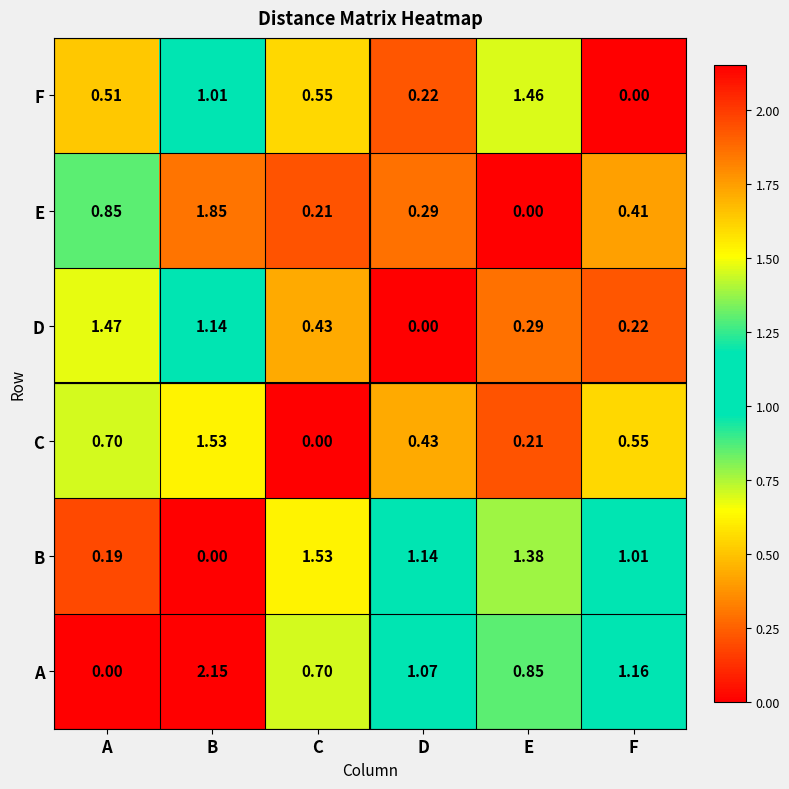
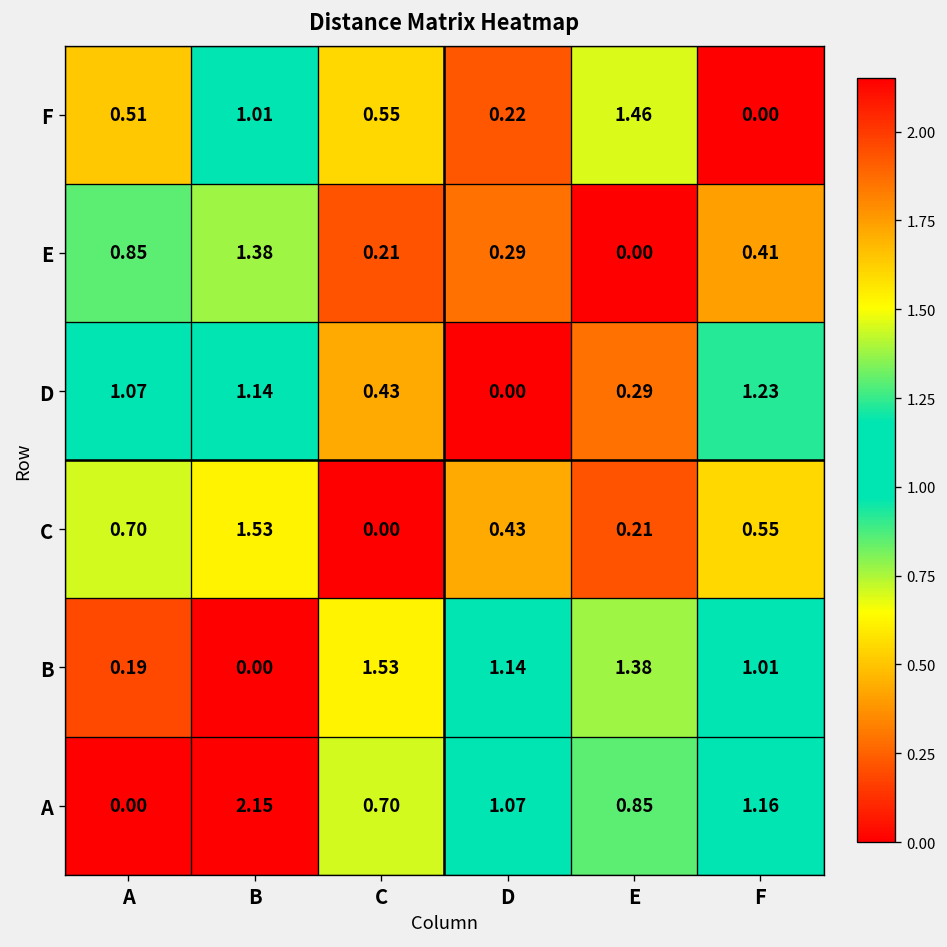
  {
    "F": {
      "A": 0.51,
      "B": 1.01,
      "C": 0.55,
      "D": 0.22,
      "E": 1.46,
      "F": 0.00
    },
    "E": {
      "A": 0.85,
-     "B": 1.85,
+     "B": 1.38,
      "C": 0.21,
      "D": 0.29,
      "E": 0.00,
      "F": 0.41
    },
    "D": {
-     "A": 1.47,
+     "A": 1.07,
      "B": 1.14,
      "C": 0.43,
      "D": 0.00,
      "E": 0.29,
-     "F": 0.22
+     "F": 1.23
    },
    "C": {
      "A": 0.70,
      "B": 1.53,
      "C": 0.00,
      "D": 0.43,
      "E": 0.21,
      "F": 0.55
    },
    "B": {
      "A": 0.19,
      "B": 0.00,
      "C": 1.53,
      "D": 1.14,
      "E": 1.38,
      "F": 1.01
    },
    "A": {
      "A": 0.00,
      "B": 2.15,
      "C": 0.70,
      "D": 1.07,
      "E": 0.85,
      "F": 1.16
    }
  }
